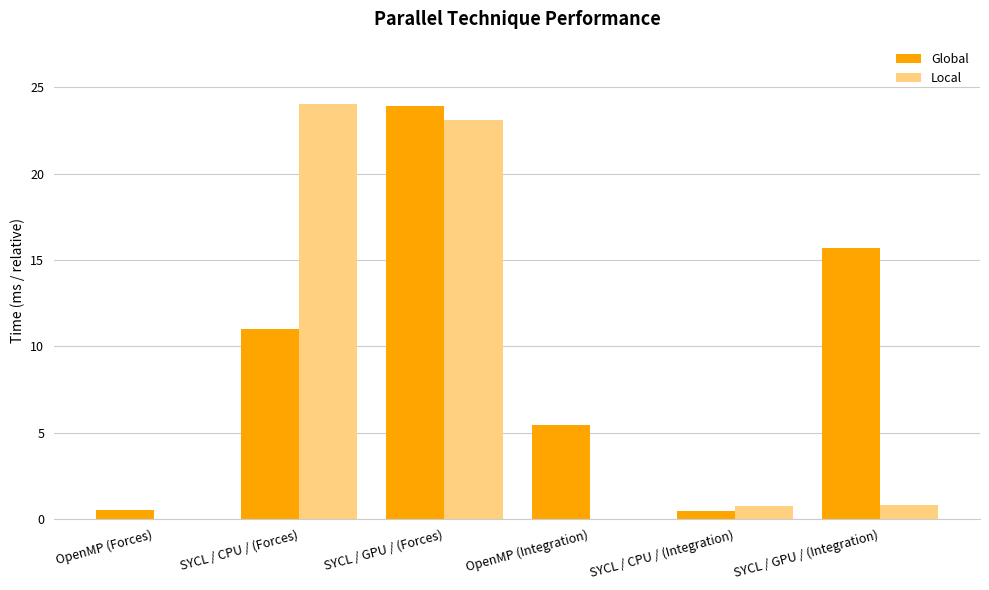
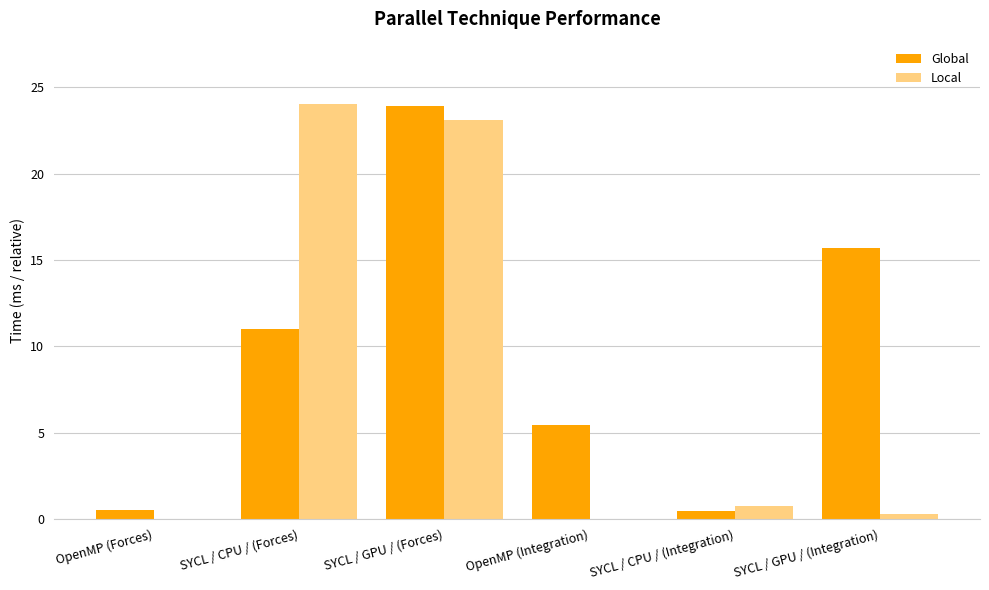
  {
    "Global": {
      "OpenMP (Forces)": 0.5,
      "SYCL / CPU / (Forces)": 11.0,
      "SYCL / GPU / (Forces)": 23.9,
      "OpenMP (Integration)": 5.4,
      "SYCL / CPU / (Integration)": 0.5,
      "SYCL / GPU / (Integration)": 15.7
    },
    "Local": {
      "OpenMP (Forces)": 0.0,
      "SYCL / CPU / (Forces)": 24.0,
      "SYCL / GPU / (Forces)": 23.1,
      "OpenMP (Integration)": 0.0,
      "SYCL / CPU / (Integration)": 0.8,
-     "SYCL / GPU / (Integration)": 0.8
+     "SYCL / GPU / (Integration)": 0.3
    }
  }
